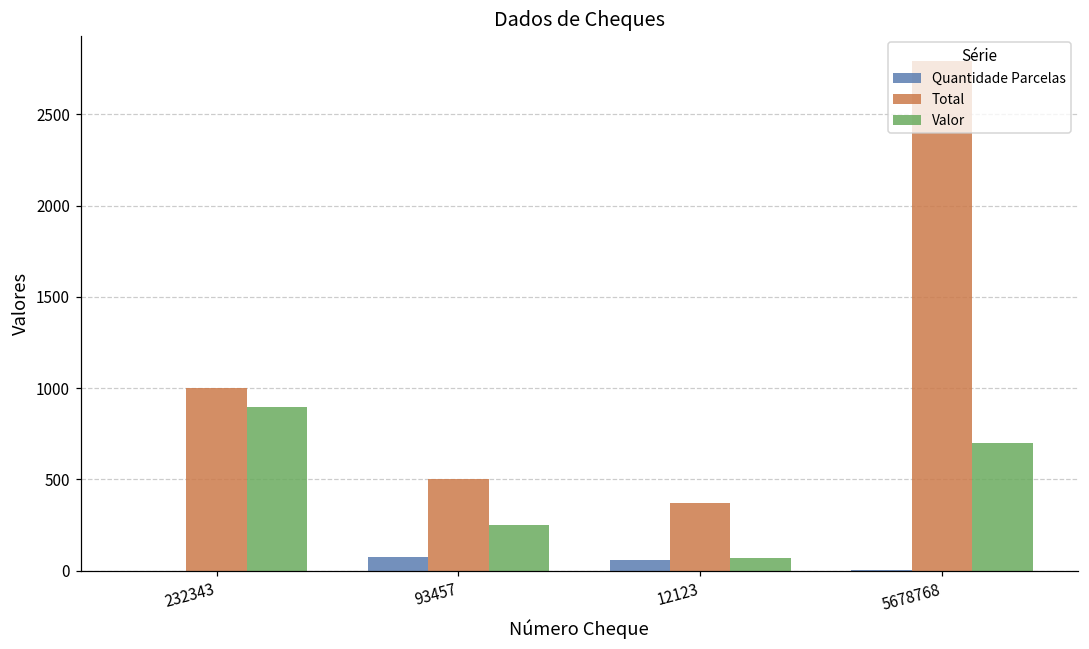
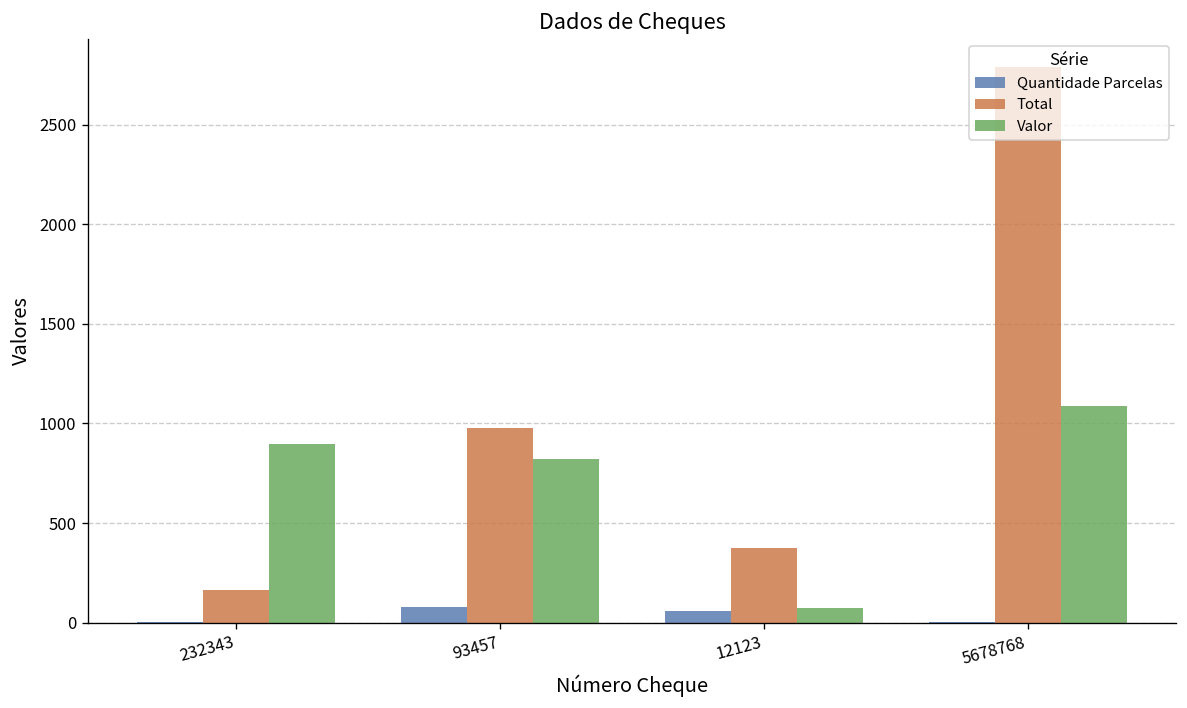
  {
    "Quantidade Parcelas": {
      "93457": 80,
      "12123": 60
    },
    "Total": {
-     "232343": 1000,
-     "93457": 500,
+     "232343": 170,
+     "93457": 980,
      "12123": 370
    },
    "Valor": {
      "232343": 900,
-     "93457": 250,
+     "93457": 820,
      "12123": 70,
-     "5678768": 700
+     "5678768": 1090
    }
  }
